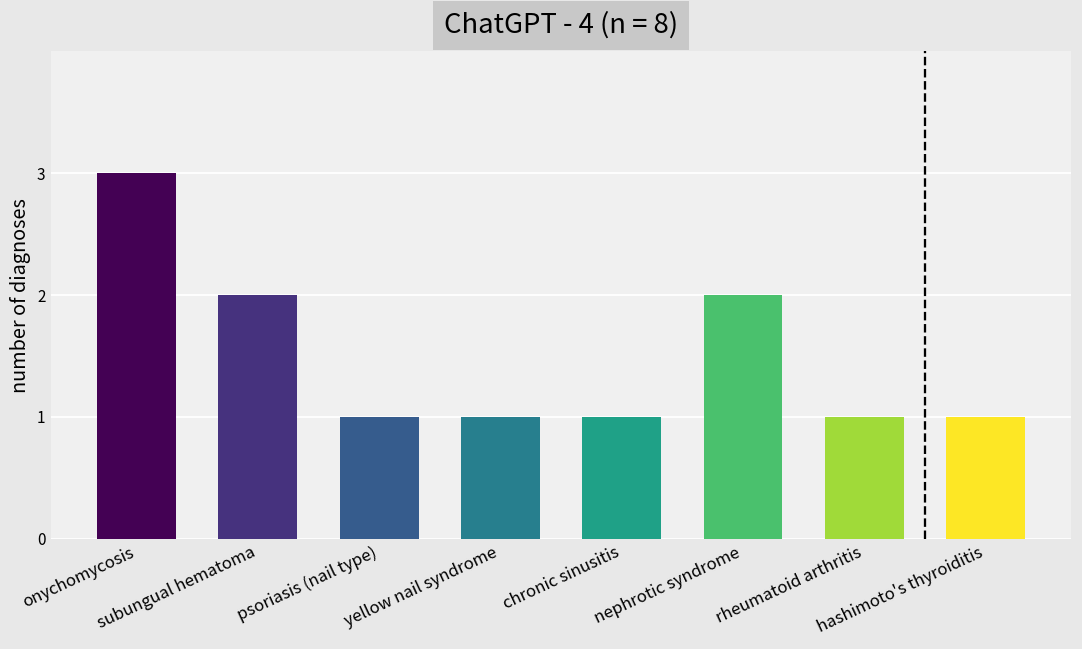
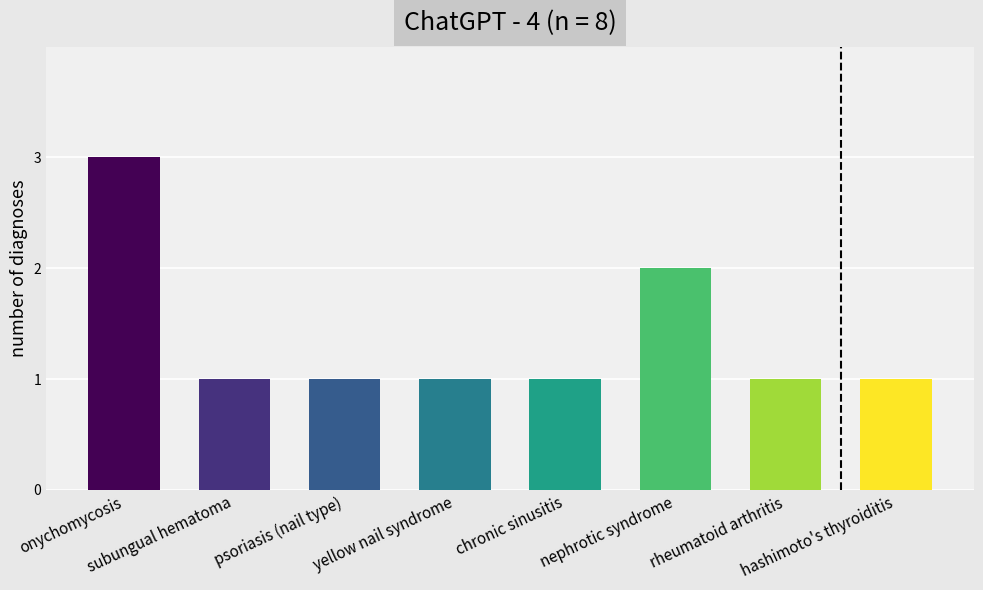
  {
    "onychomycosis": 3,
-   "subungual hematoma": 2,
+   "subungual hematoma": 1,
    "psoriasis (nail type)": 1,
    "yellow nail syndrome": 1,
    "chronic sinusitis": 1,
    "nephrotic syndrome": 2,
    "rheumatoid arthritis": 1,
    "hashimoto's thyroiditis": 1
  }
